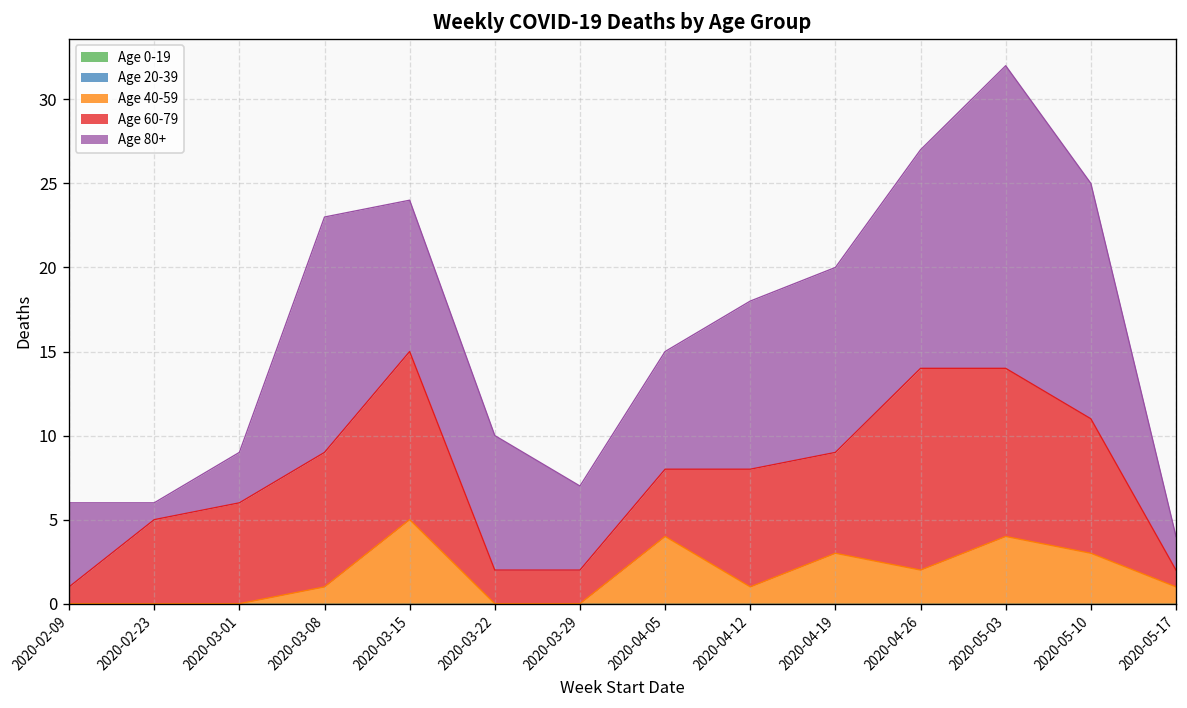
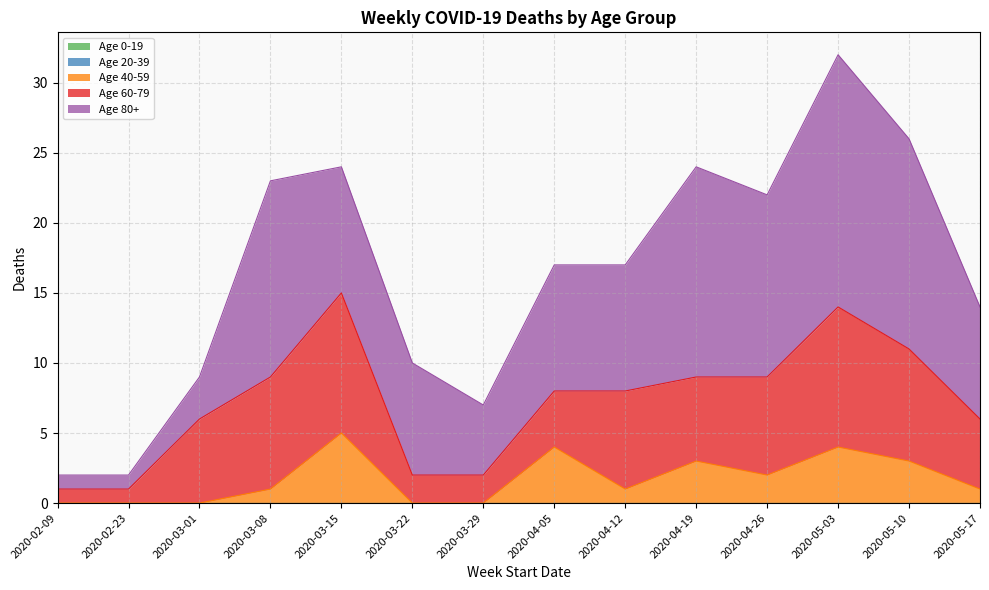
  {
    "Age 20-39": {
      "2020-03-08": 0,
      "2020-03-15": 0,
      "2020-04-05": 0,
      "2020-04-12": 0,
      "2020-04-19": 0,
      "2020-04-26": 0,
      "2020-05-03": 0,
      "2020-05-10": 0,
      "2020-05-17": 0
    },
    "Age 40-59": {
      "2020-03-08": 1,
      "2020-03-15": 5,
      "2020-04-05": 4,
      "2020-04-12": 1,
      "2020-04-19": 3,
      "2020-04-26": 2,
      "2020-05-03": 4,
      "2020-05-10": 3,
      "2020-05-17": 1
    },
    "Age 60-79": {
      "2020-02-09": 1,
-     "2020-02-23": 5,
+     "2020-02-23": 1,
      "2020-03-01": 6,
      "2020-03-08": 8,
      "2020-03-15": 10,
      "2020-03-22": 2,
      "2020-03-29": 2,
      "2020-04-05": 4,
      "2020-04-12": 7,
      "2020-04-19": 6,
-     "2020-04-26": 12,
+     "2020-04-26": 7,
      "2020-05-03": 10,
      "2020-05-10": 8,
-     "2020-05-17": 1
+     "2020-05-17": 5
    },
    "Age 80+": {
-     "2020-02-09": 5,
+     "2020-02-09": 1,
      "2020-02-23": 1,
      "2020-03-01": 3,
      "2020-03-08": 14,
      "2020-03-15": 9,
      "2020-03-22": 8,
      "2020-03-29": 5,
-     "2020-04-05": 7,
-     "2020-04-12": 10,
-     "2020-04-19": 11,
+     "2020-04-05": 9,
+     "2020-04-12": 9,
+     "2020-04-19": 15,
      "2020-04-26": 13,
      "2020-05-03": 18,
-     "2020-05-10": 14,
-     "2020-05-17": 2
+     "2020-05-10": 15,
+     "2020-05-17": 8
    }
  }
